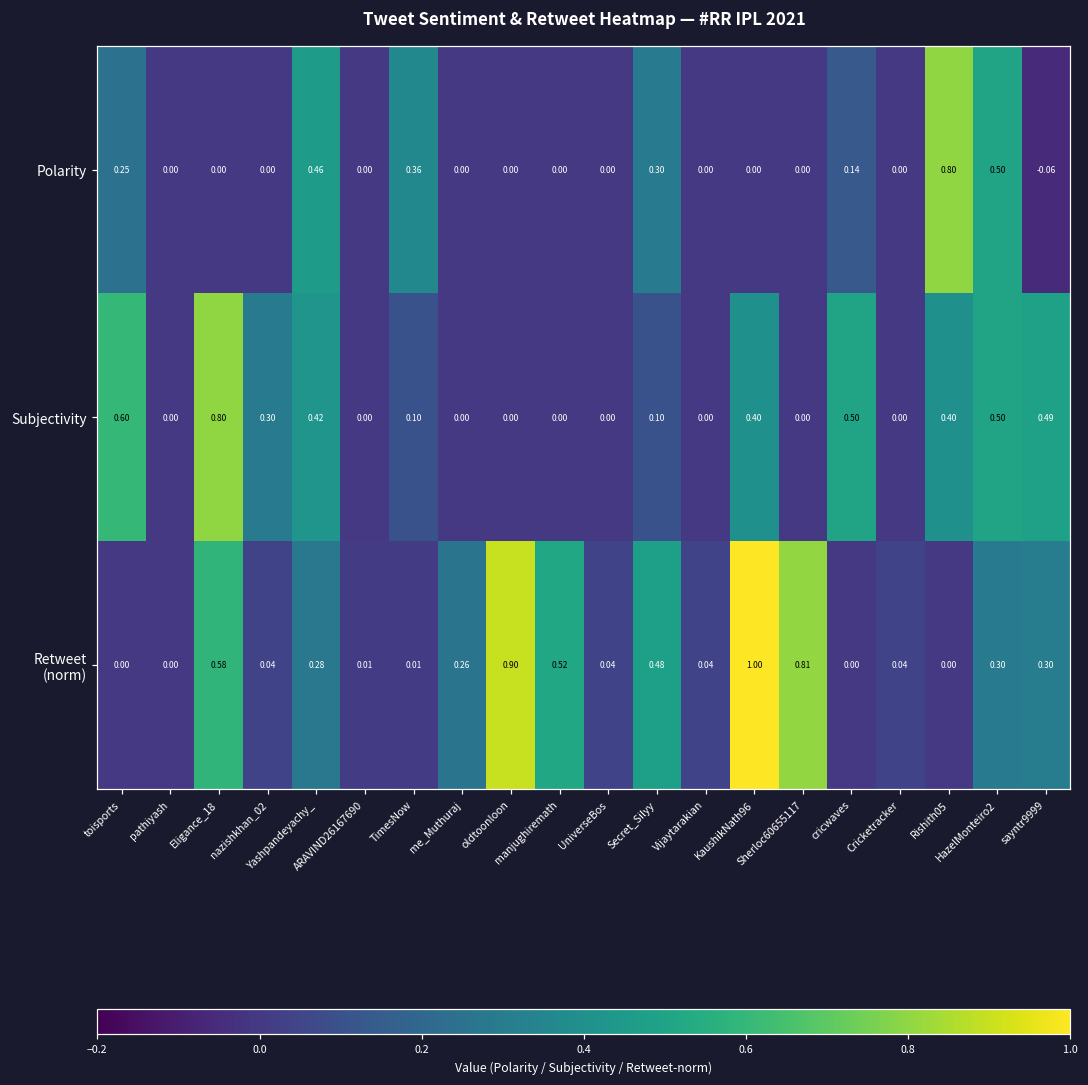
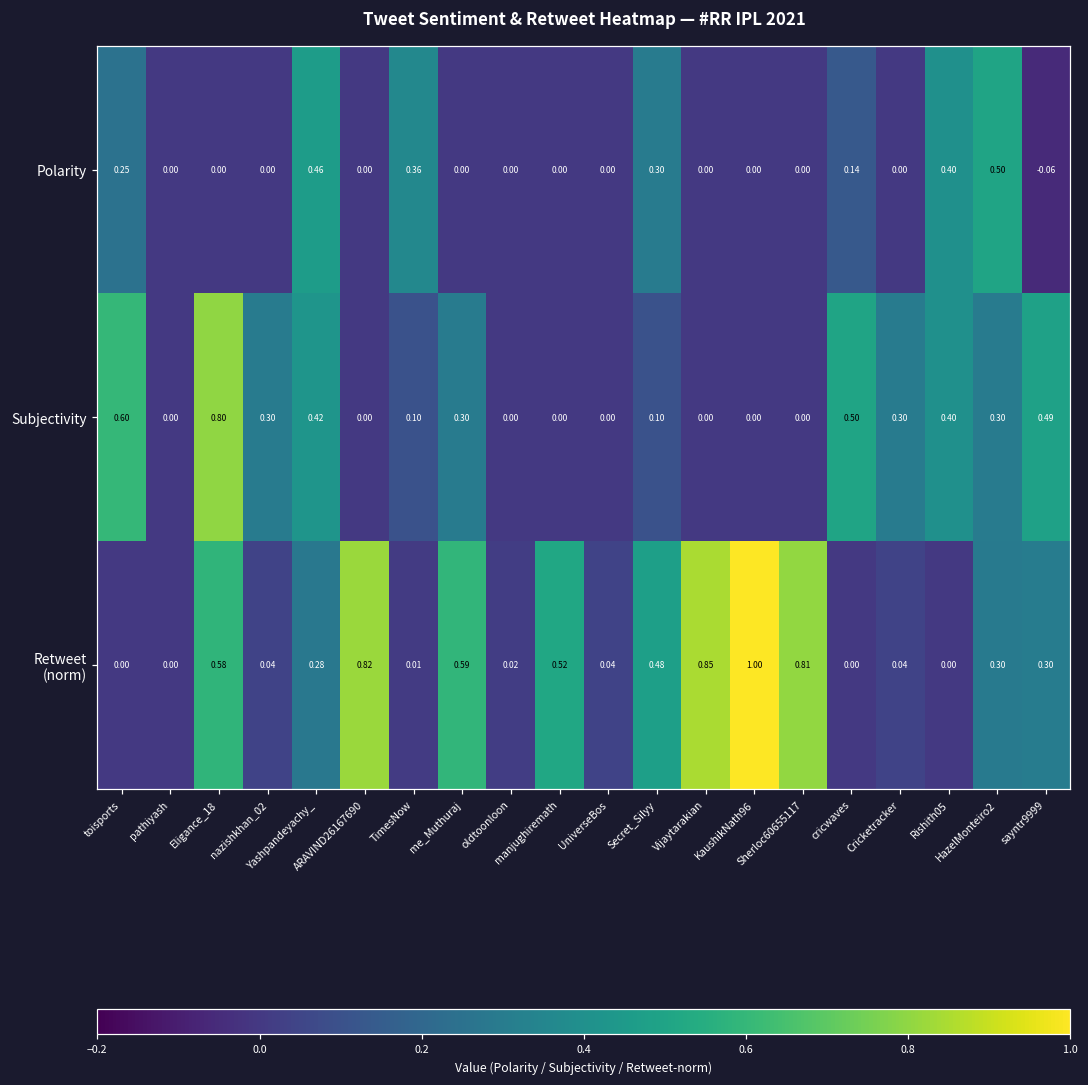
  {
    "Polarity": {
      "toisports": 0.25,
      "pathiyash": 0.00,
      "Eligance_18": 0.00,
      "nazishkhan_02": 0.00,
      "Yashpandeyachy_": 0.46,
      "ARAVIND26167690": 0.00,
      "TimesNow": 0.36,
      "me_Muthuraj": 0.00,
      "oldtoonloon": 0.00,
      "manjughiremath": 0.00,
      "UniverseBos": 0.00,
      "Secret_Silyy": 0.30,
      "Vijaytarakian": 0.00,
      "KaushikNath96": 0.00,
      "Sherloc60655117": 0.00,
      "cricwaves": 0.14,
      "Cricketracker": 0.00,
-     "Rishith05": 0.80,
+     "Rishith05": 0.40,
      "HazelMonteiro2": 0.50,
      "sayntr9999": -0.06
    },
    "Subjectivity": {
      "toisports": 0.60,
      "pathiyash": 0.00,
      "Eligance_18": 0.80,
      "nazishkhan_02": 0.30,
      "Yashpandeyachy_": 0.42,
      "ARAVIND26167690": 0.00,
      "TimesNow": 0.10,
-     "me_Muthuraj": 0.00,
+     "me_Muthuraj": 0.30,
      "oldtoonloon": 0.00,
      "manjughiremath": 0.00,
      "UniverseBos": 0.00,
      "Secret_Silyy": 0.10,
      "Vijaytarakian": 0.00,
-     "KaushikNath96": 0.40,
+     "KaushikNath96": 0.00,
      "Sherloc60655117": 0.00,
      "cricwaves": 0.50,
-     "Cricketracker": 0.00,
+     "Cricketracker": 0.30,
      "Rishith05": 0.40,
-     "HazelMonteiro2": 0.50,
+     "HazelMonteiro2": 0.30,
      "sayntr9999": 0.49
    },
    "Retweet (norm)": {
      "toisports": 0.00,
      "pathiyash": 0.00,
      "Eligance_18": 0.58,
      "nazishkhan_02": 0.04,
      "Yashpandeyachy_": 0.28,
-     "ARAVIND26167690": 0.01,
+     "ARAVIND26167690": 0.82,
      "TimesNow": 0.01,
-     "me_Muthuraj": 0.26,
-     "oldtoonloon": 0.90,
+     "me_Muthuraj": 0.59,
+     "oldtoonloon": 0.02,
      "manjughiremath": 0.52,
      "UniverseBos": 0.04,
      "Secret_Silyy": 0.48,
-     "Vijaytarakian": 0.04,
+     "Vijaytarakian": 0.85,
      "KaushikNath96": 1.00,
      "Sherloc60655117": 0.81,
      "cricwaves": 0.00,
      "Cricketracker": 0.04,
      "Rishith05": 0.00,
      "HazelMonteiro2": 0.30,
      "sayntr9999": 0.30
    }
  }
